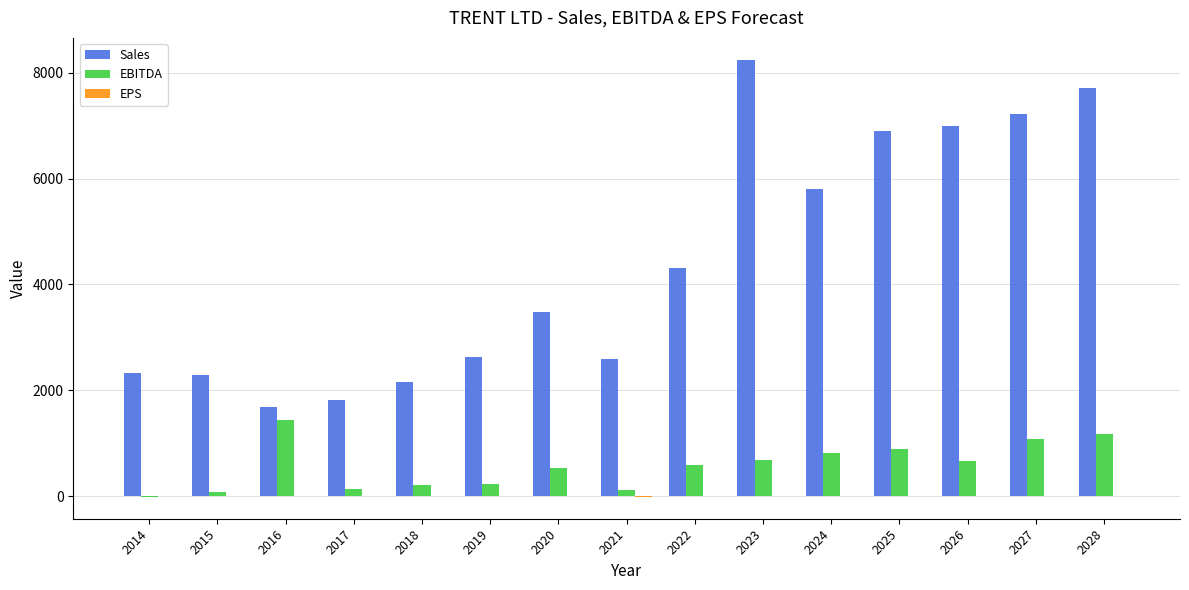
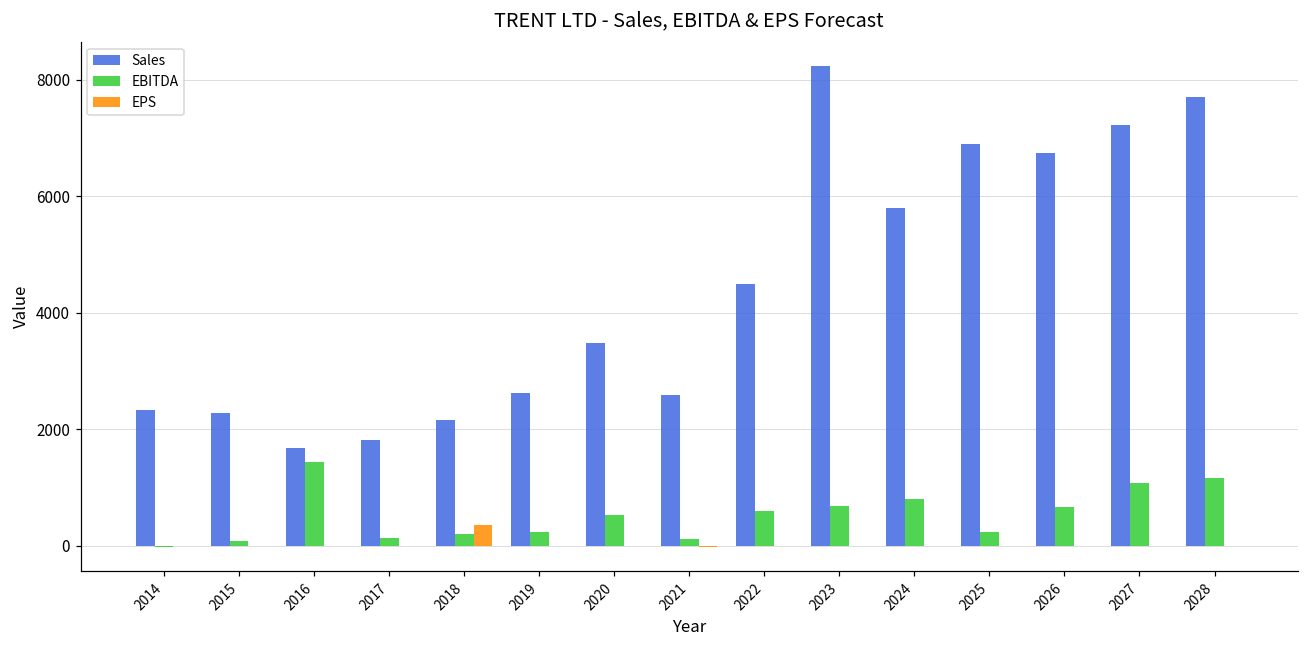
  {
    "Sales": {
      "2014": 2300,
      "2015": 2300,
      "2016": 1700,
      "2017": 1800,
      "2018": 2200,
      "2019": 2600,
      "2020": 3500,
      "2021": 2600,
-     "2022": 4300,
+     "2022": 4500,
      "2023": 8200,
      "2024": 5800,
      "2025": 6900,
-     "2026": 7000,
+     "2026": 6700,
      "2027": 7200,
      "2028": 7700
    },
    "EBITDA": {
      "2015": 100,
      "2016": 1400,
      "2017": 100,
      "2018": 200,
      "2019": 200,
      "2020": 500,
      "2021": 100,
      "2022": 600,
      "2023": 700,
      "2024": 800,
-     "2025": 900,
+     "2025": 200,
      "2026": 700,
      "2027": 1100,
      "2028": 1200
    },
    "EPS": {
-     "2018": 0
+     "2018": 400
    }
  }
